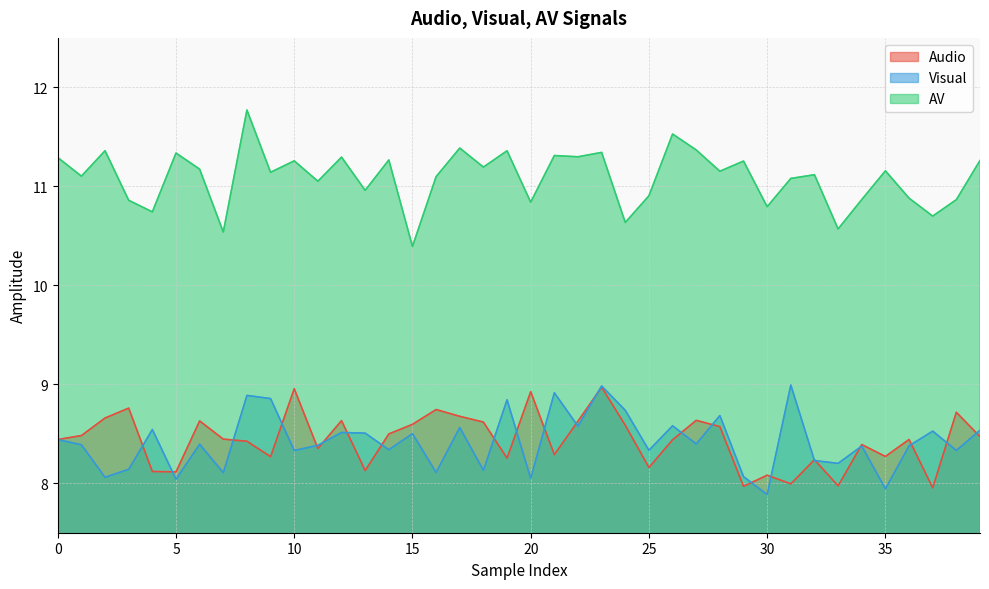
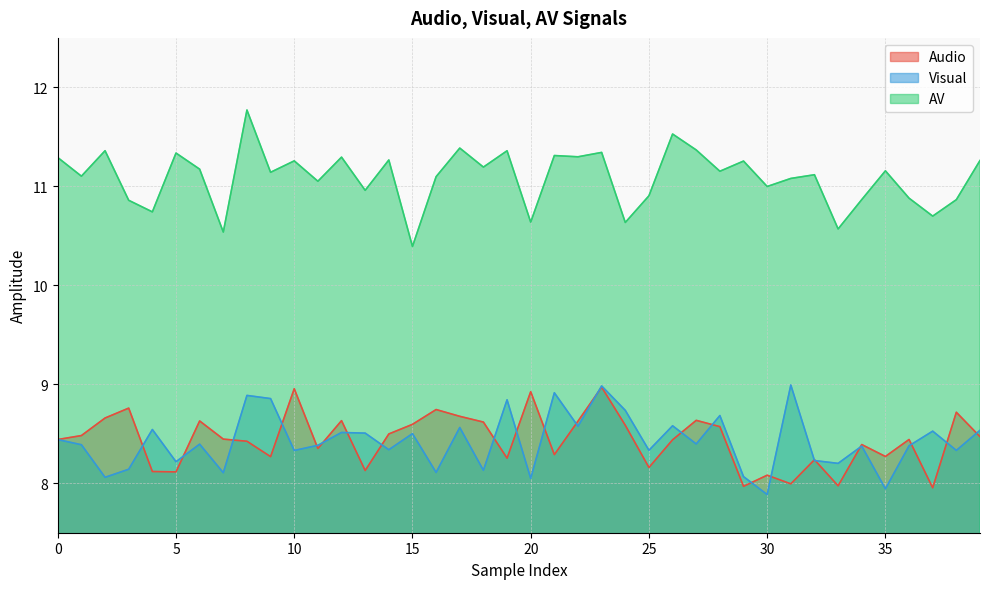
  {
    "Audio": {
      "5": 8.1,
      "10": 9.0,
      "15": 8.6,
      "20": 8.9,
      "25": 8.2,
      "30": 8.1,
      "35": 8.3
    },
    "Visual": {
-     "5": 8.0,
+     "5": 8.2,
      "10": 8.3,
      "15": 8.5,
      "20": 8.0,
      "25": 8.3,
      "30": 7.9,
      "35": 7.9
    },
    "AV": {
      "0": 11.3,
      "5": 11.3,
      "10": 11.3,
      "15": 10.4,
-     "20": 10.8,
+     "20": 10.6,
      "25": 10.9,
-     "30": 10.8,
+     "30": 11.0,
      "35": 11.2
    }
  }
